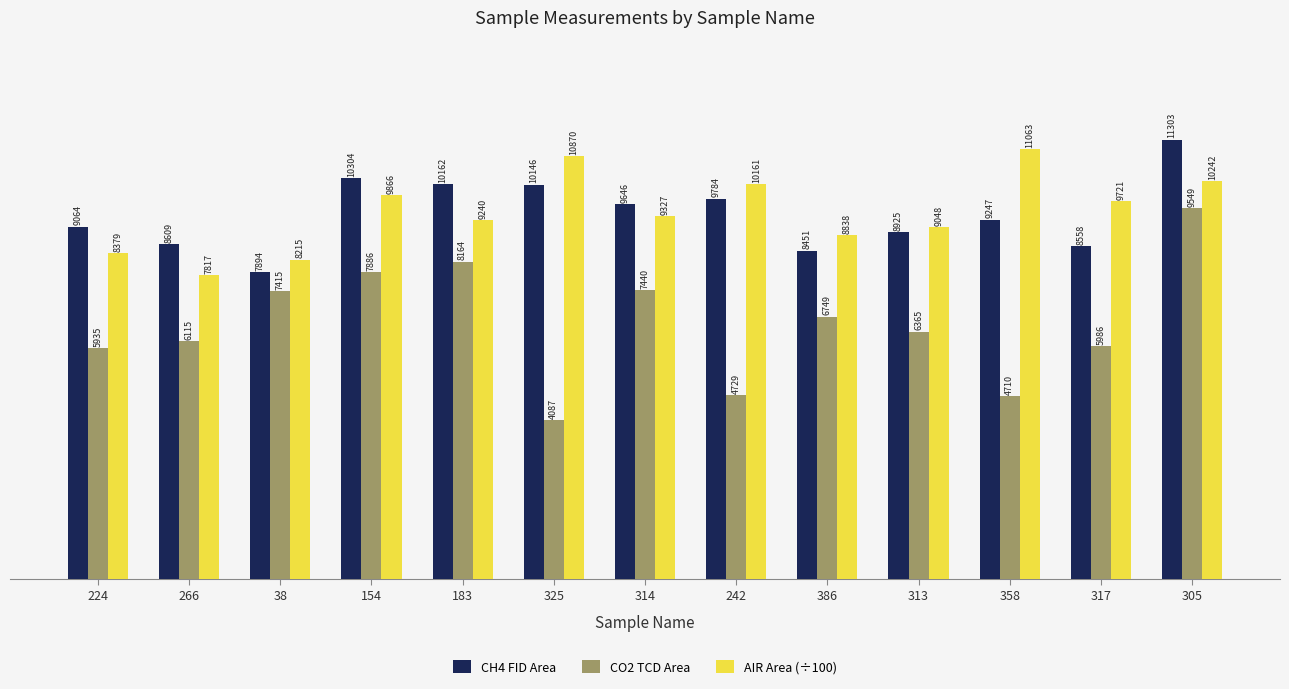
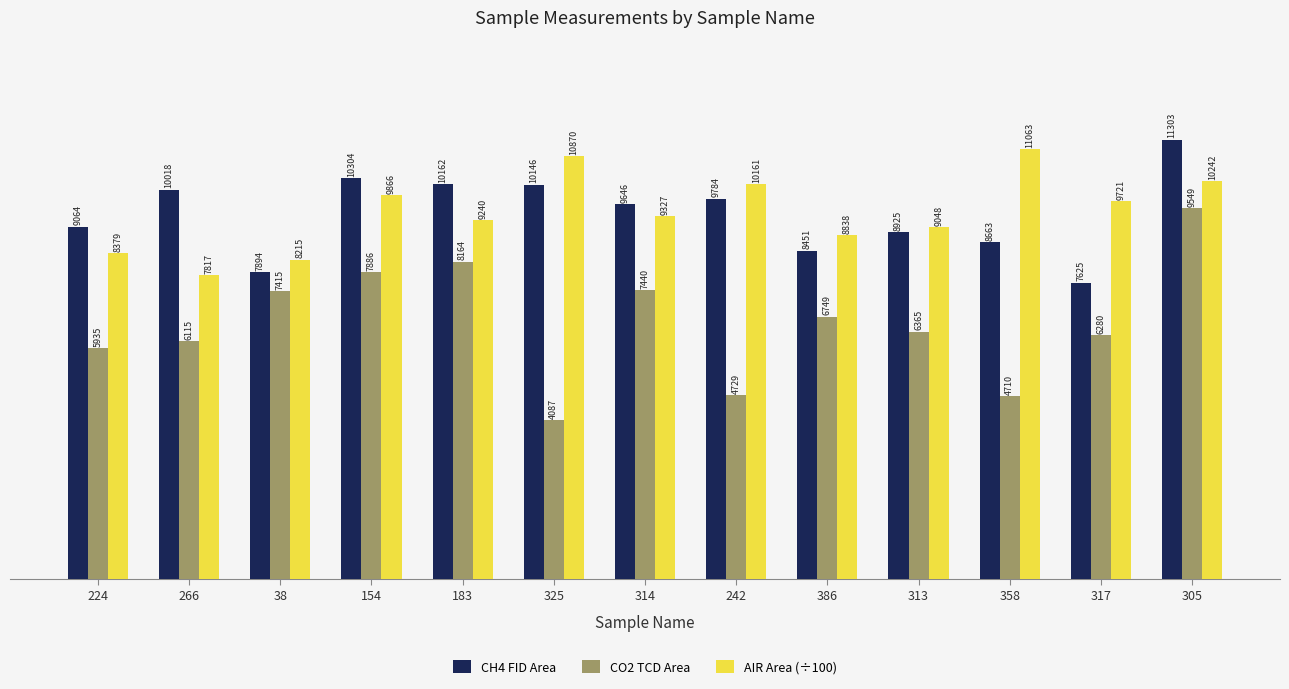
  {
    "CH4 FID Area": {
      "224": 9064,
-     "266": 8609,
+     "266": 10018,
      "38": 7894,
      "154": 10304,
      "183": 10162,
      "325": 10146,
      "314": 9646,
      "242": 9784,
      "386": 8451,
      "313": 8925,
-     "358": 9247,
-     "317": 8558,
+     "358": 8663,
+     "317": 7625,
      "305": 11303
    },
    "CO2 TCD Area": {
      "224": 5935,
      "266": 6115,
      "38": 7415,
      "154": 7886,
      "183": 8164,
      "325": 4087,
      "314": 7440,
      "242": 4729,
      "386": 6749,
      "313": 6365,
      "358": 4710,
-     "317": 5986,
+     "317": 6280,
      "305": 9549
    },
    "AIR Area (÷100)": {
      "224": 8379,
      "266": 7817,
      "38": 8215,
      "154": 9866,
      "183": 9240,
      "325": 10870,
      "314": 9327,
      "242": 10161,
      "386": 8838,
      "313": 9048,
      "358": 11063,
      "317": 9721,
      "305": 10242
    }
  }
